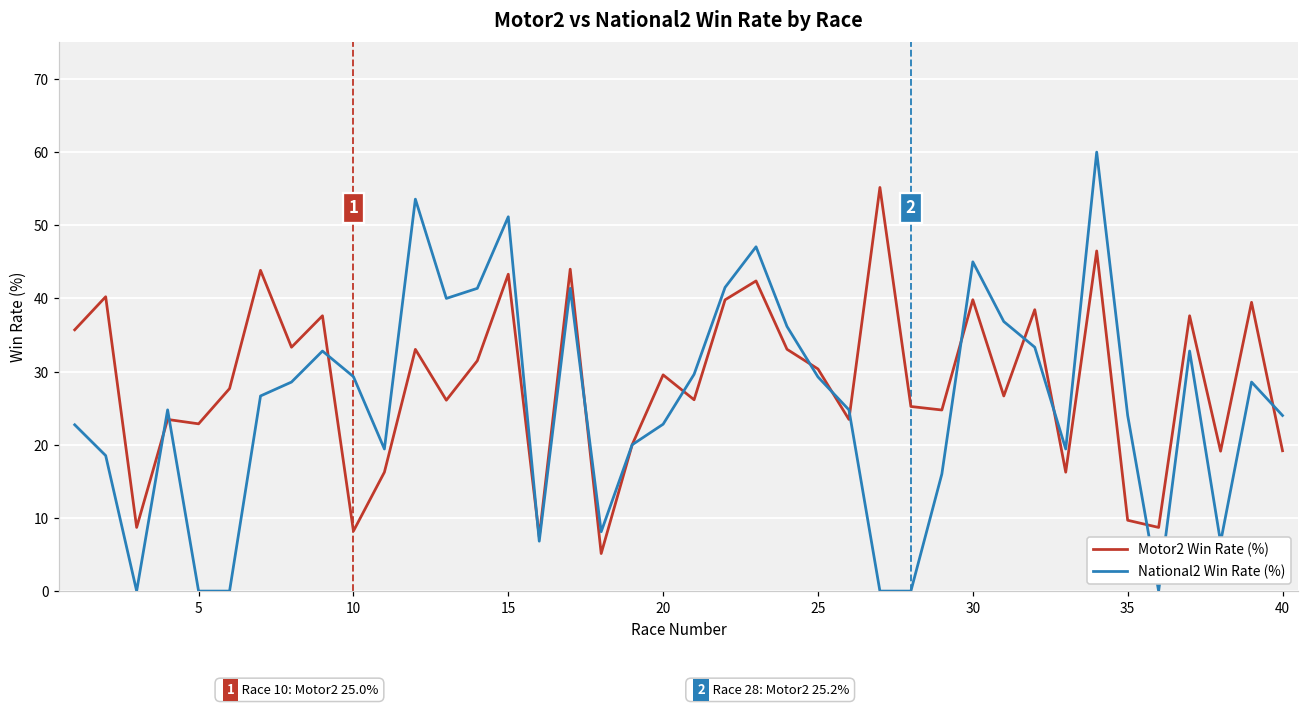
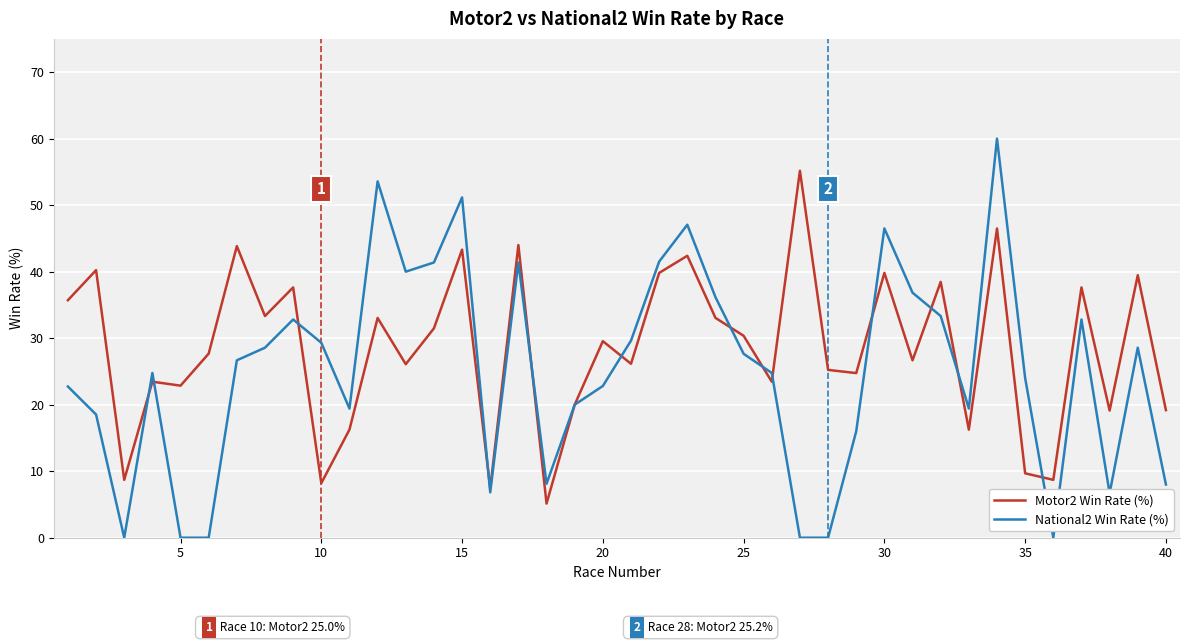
  {
    "Motor2 Win Rate (%)": {
      "5": 23,
      "10": 8,
      "15": 43,
      "20": 30,
      "25": 30,
      "30": 40,
      "35": 10,
      "40": 19
    },
    "National2 Win Rate (%)": {
      "5": 0,
      "10": 29,
      "15": 51,
      "20": 23,
-     "25": 29,
-     "30": 45,
+     "25": 28,
+     "30": 47,
      "35": 24,
-     "40": 24
+     "40": 8
    }
  }
